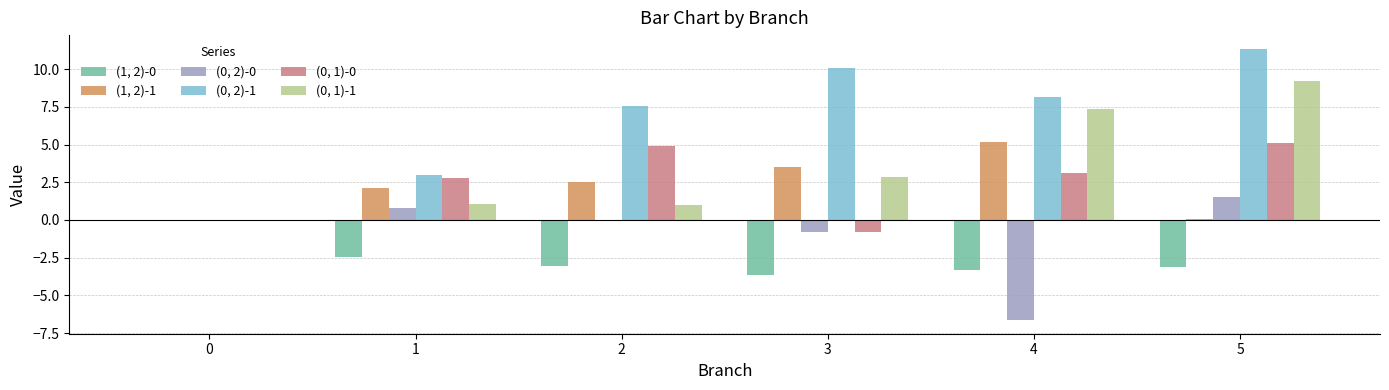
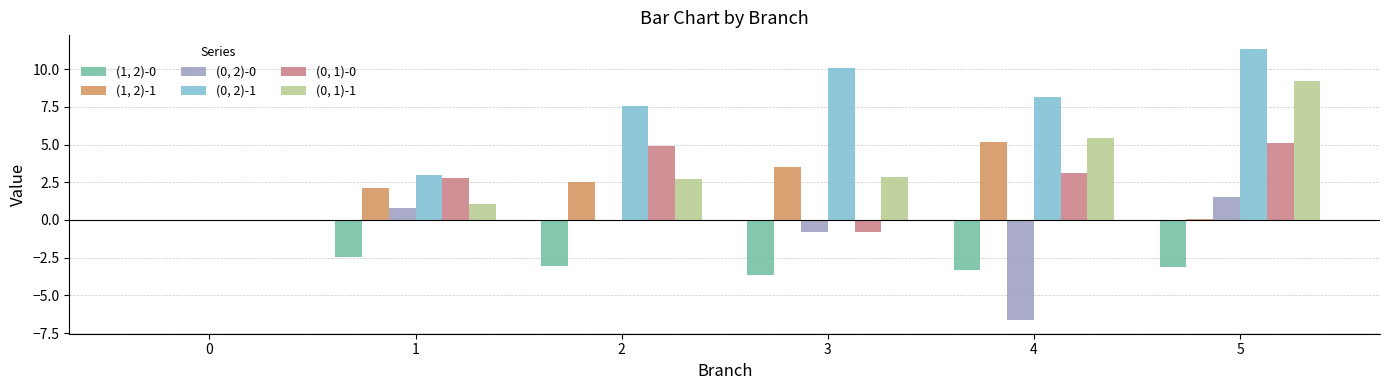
  {
    "(0, 1)-1": {
      "0": 0.0,
      "1": 1.0,
-     "2": 1.0,
+     "2": 2.7,
      "3": 2.9,
-     "4": 7.4,
+     "4": 5.4,
      "5": 9.2
    }
  }
